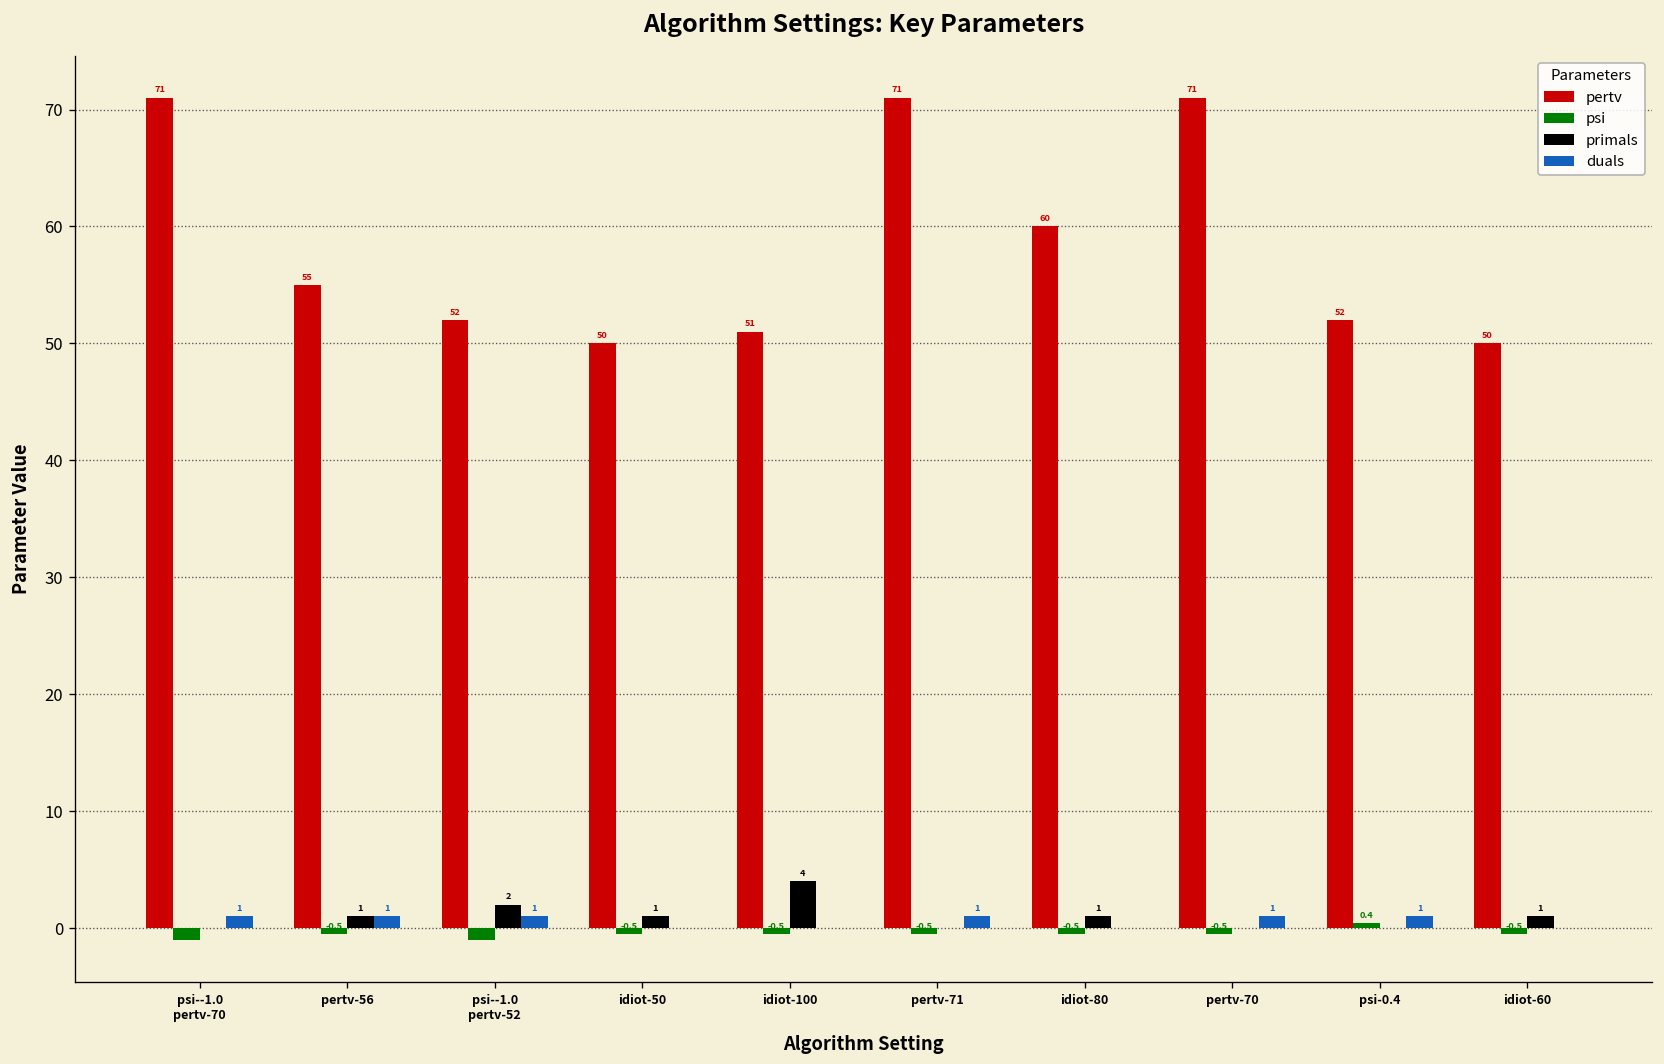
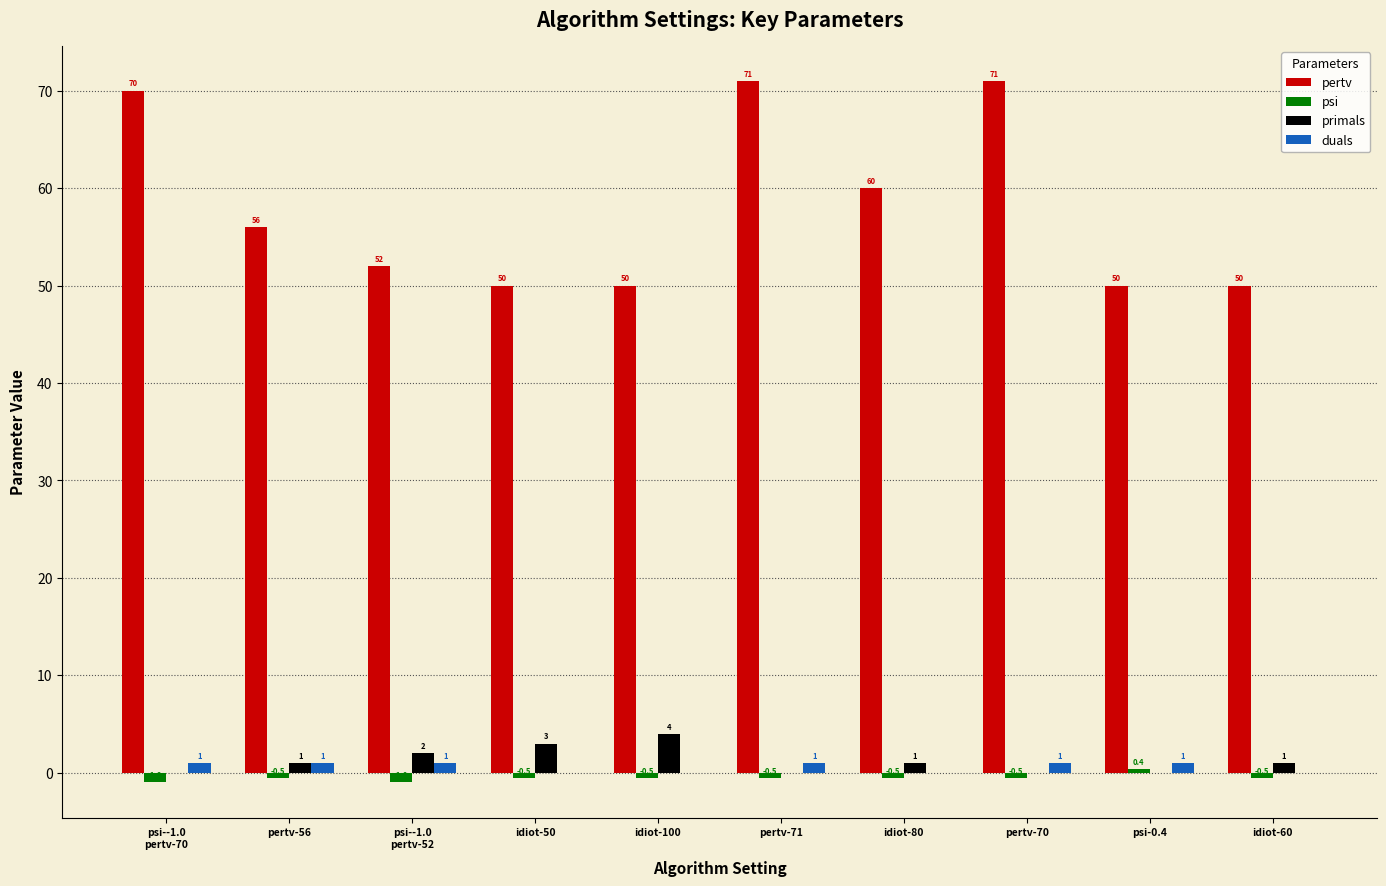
  {
    "pertv": {
-     "psi--1.0 pertv-70": 71,
-     "pertv-56": 55,
+     "psi--1.0 pertv-70": 70,
+     "pertv-56": 56,
      "psi--1.0 pertv-52": 52,
      "idiot-50": 50,
-     "idiot-100": 51,
+     "idiot-100": 50,
      "pertv-71": 71,
      "idiot-80": 60,
      "pertv-70": 71,
-     "psi-0.4": 52,
+     "psi-0.4": 50,
      "idiot-60": 50
    },
    "psi": {
      "pertv-56": -0.5,
      "idiot-50": -0.5,
      "idiot-100": -0.5,
      "pertv-71": -0.5,
      "idiot-80": -0.5,
      "pertv-70": -0.5,
      "psi-0.4": 0.4,
      "idiot-60": -0.5
    },
    "primals": {
      "pertv-56": 1,
      "psi--1.0 pertv-52": 2,
-     "idiot-50": 1,
+     "idiot-50": 3,
      "idiot-100": 4,
      "idiot-80": 1,
      "idiot-60": 1
    },
    "duals": {
      "psi--1.0 pertv-70": 1,
      "pertv-56": 1,
      "psi--1.0 pertv-52": 1,
      "pertv-71": 1,
      "pertv-70": 1,
      "psi-0.4": 1
    }
  }
